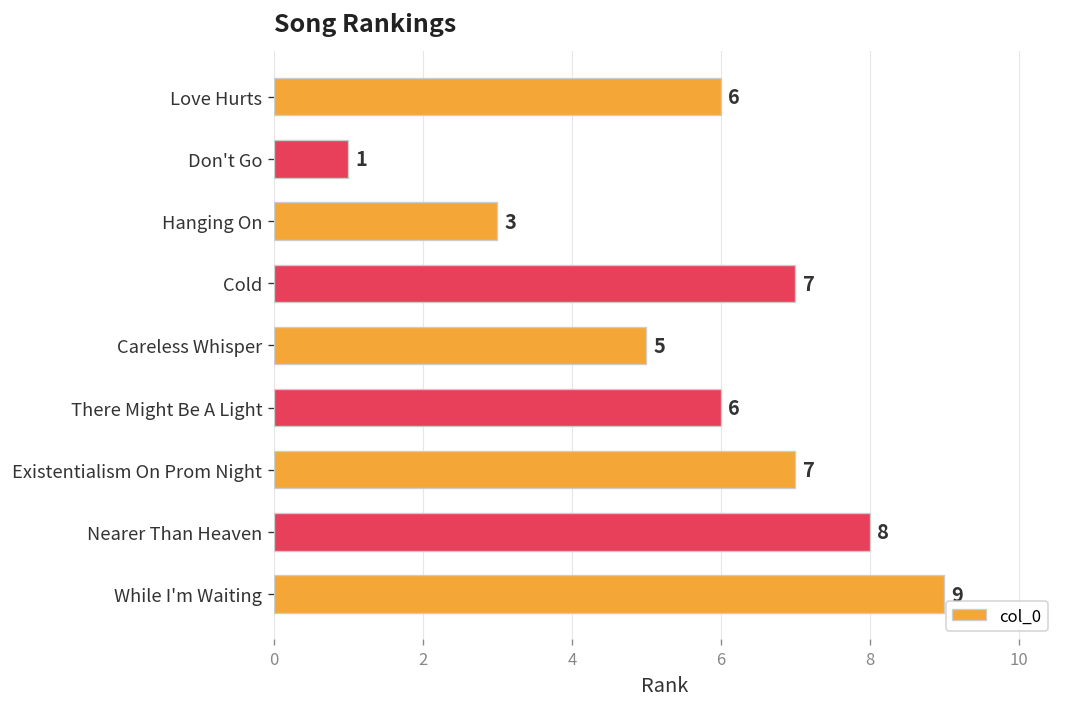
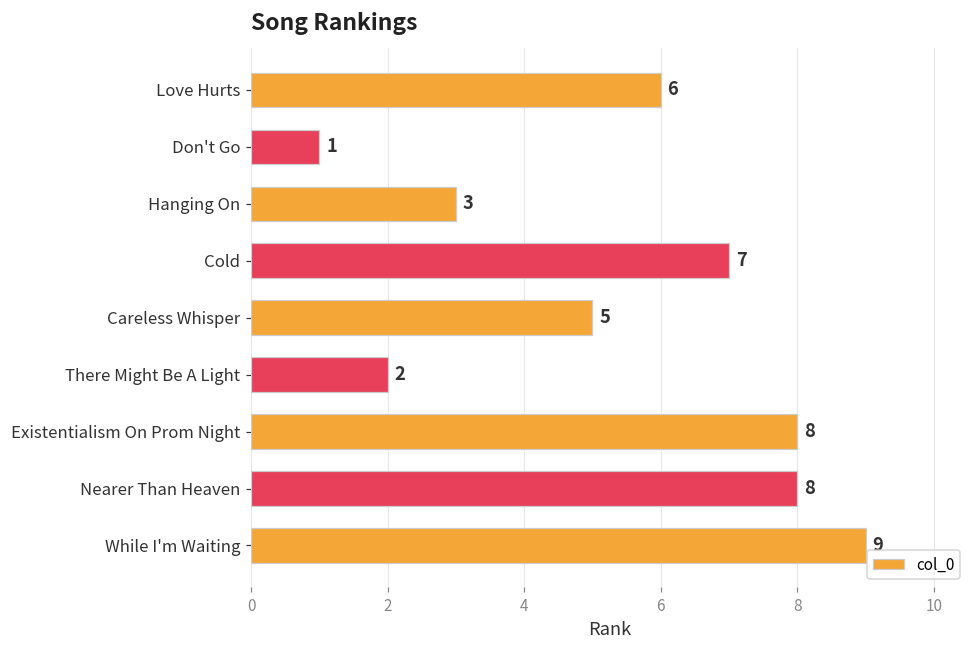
  {
    "Love Hurts": 6,
    "Don't Go": 1,
    "Hanging On": 3,
    "Cold": 7,
    "Careless Whisper": 5,
-   "There Might Be A Light": 6,
-   "Existentialism On Prom Night": 7,
+   "There Might Be A Light": 2,
+   "Existentialism On Prom Night": 8,
    "Nearer Than Heaven": 8
  }
